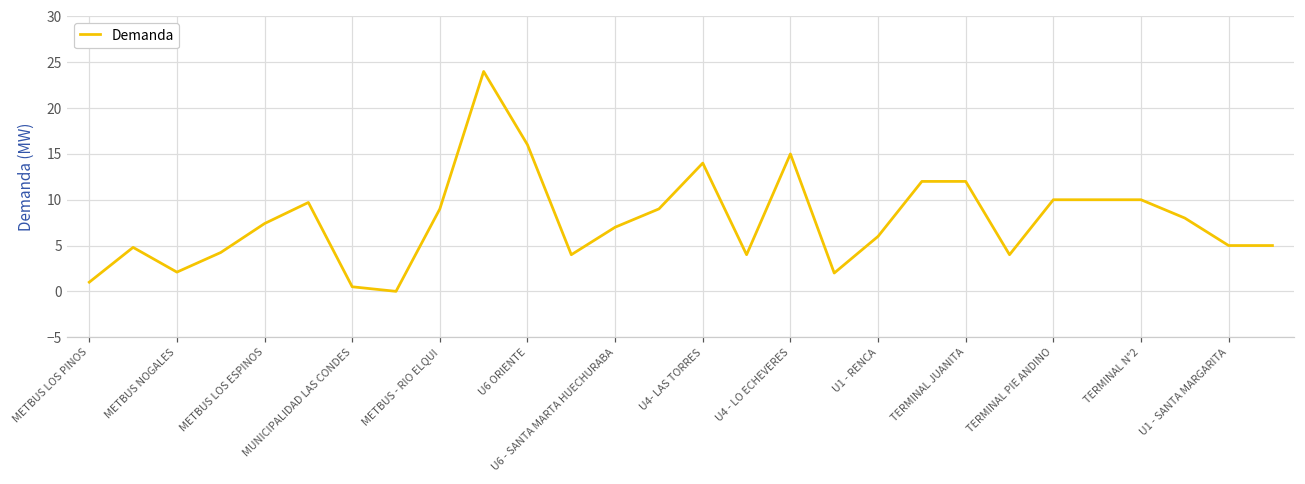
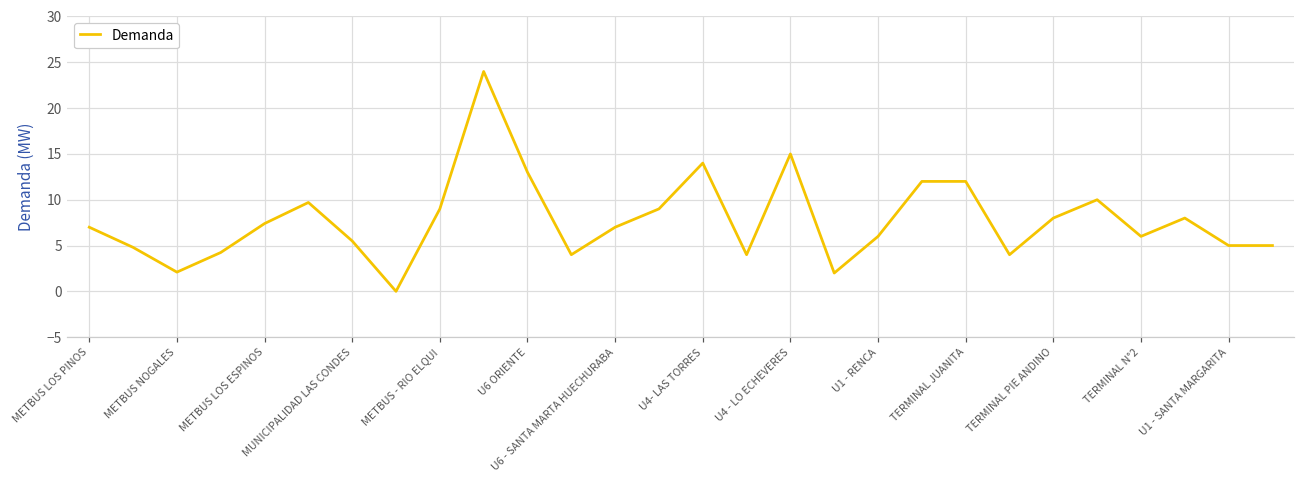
  {
-   "METBUS LOS PINOS": 1,
+   "METBUS LOS PINOS": 7,
    "METBUS NOGALES": 2,
    "METBUS LOS ESPINOS": 7,
-   "MUNICIPALIDAD LAS CONDES": 1,
+   "MUNICIPALIDAD LAS CONDES": 6,
    "METBUS - RIO ELQUI": 9,
-   "U6 ORIENTE": 16,
+   "U6 ORIENTE": 13,
    "U6 - SANTA MARTA HUECHURABA": 7,
    "U4- LAS TORRES": 14,
    "U4 - LO ECHEVERES": 15,
    "U1 - RENCA": 6,
    "TERMINAL JUANITA": 12,
-   "TERMINAL PIE ANDINO": 10,
-   "TERMINAL N°2": 10,
+   "TERMINAL PIE ANDINO": 8,
+   "TERMINAL N°2": 6,
    "U1 - SANTA MARGARITA": 5
  }
